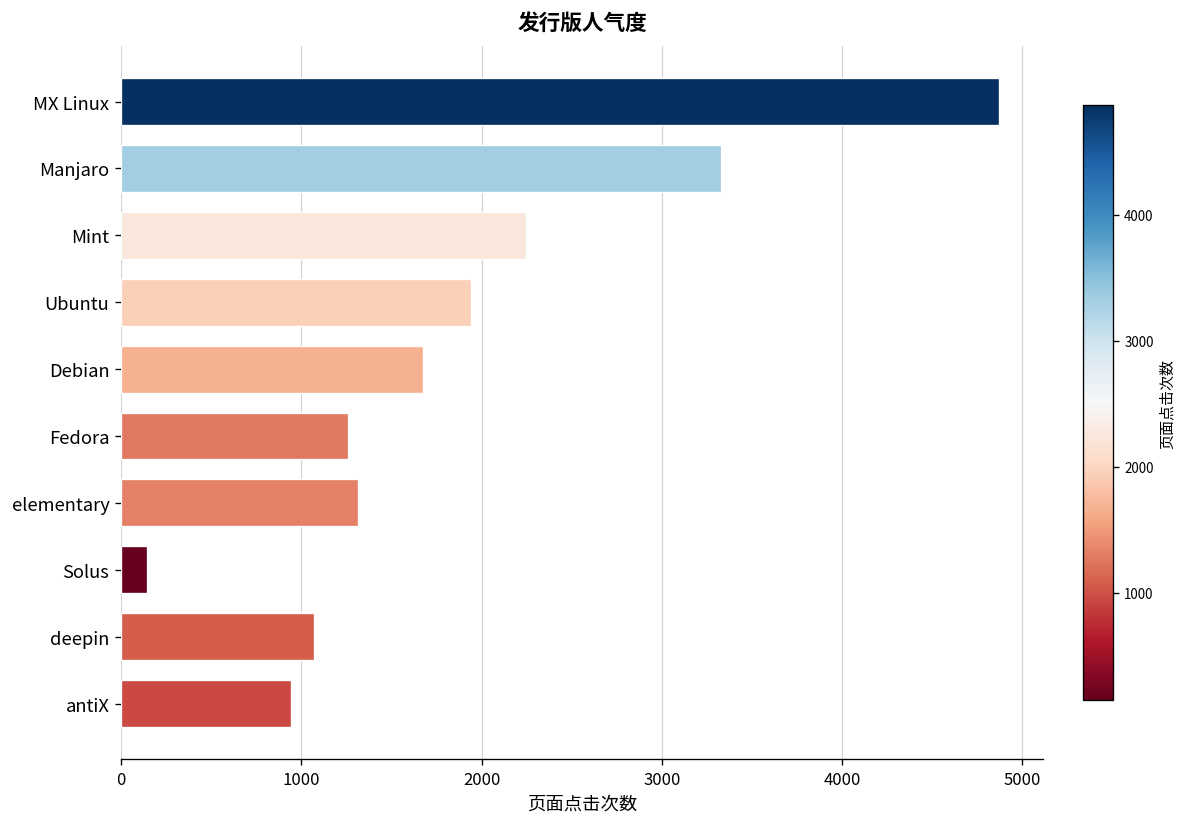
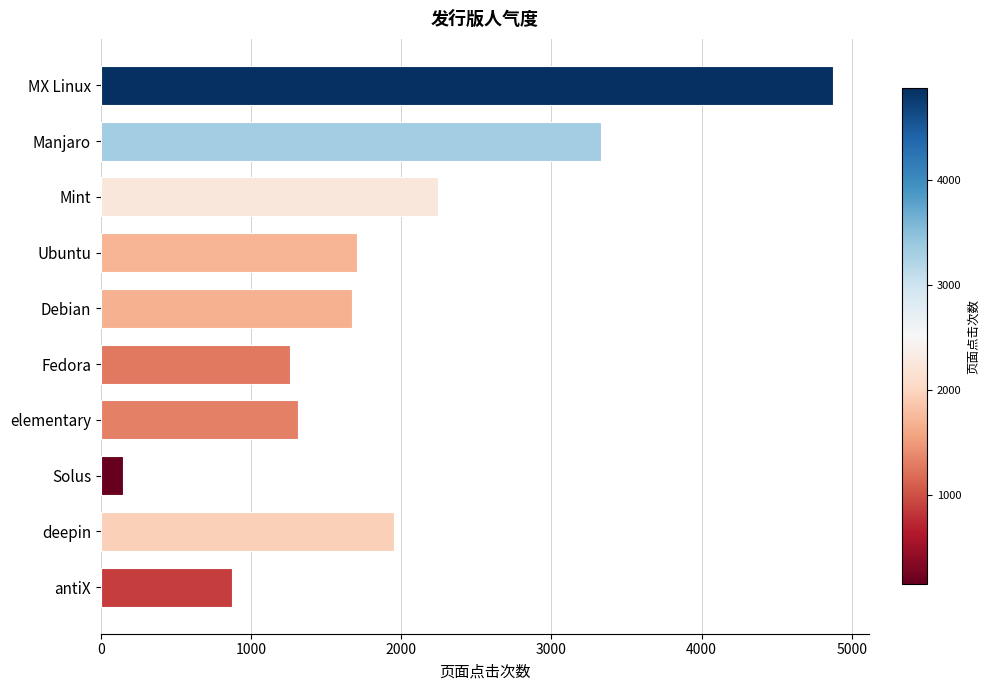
  {
    "MX Linux": 4870,
    "Manjaro": 3330,
    "Mint": 2250,
-   "Ubuntu": 1940,
+   "Ubuntu": 1710,
    "Debian": 1670,
    "Fedora": 1260,
    "elementary": 1310,
    "Solus": 150,
-   "deepin": 1070,
-   "antiX": 940
+   "deepin": 1950,
+   "antiX": 880
  }
